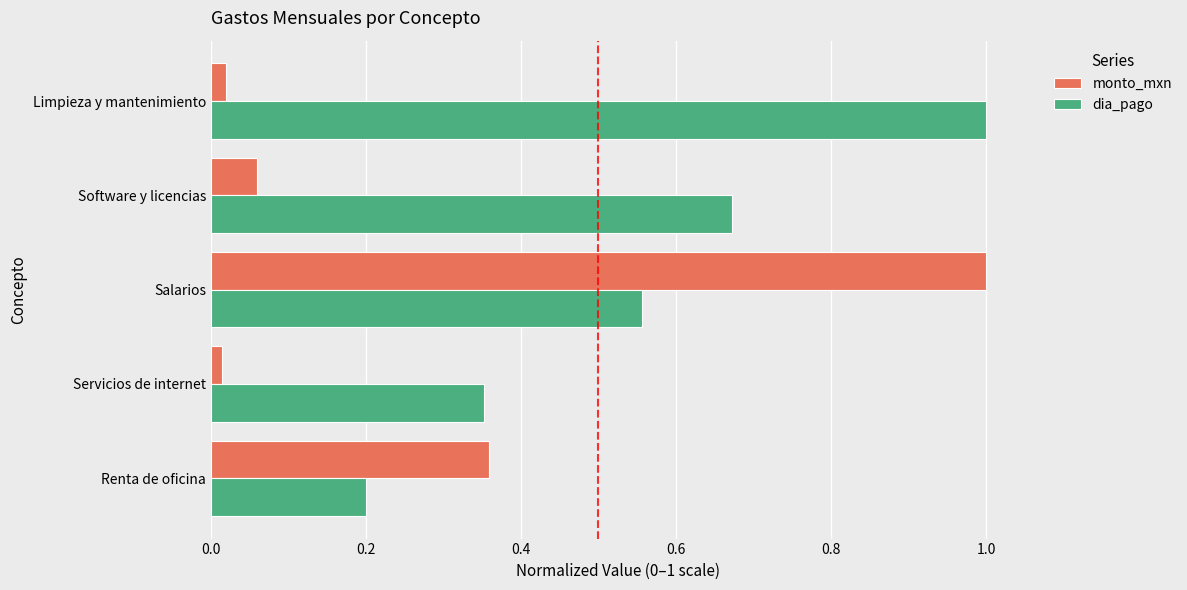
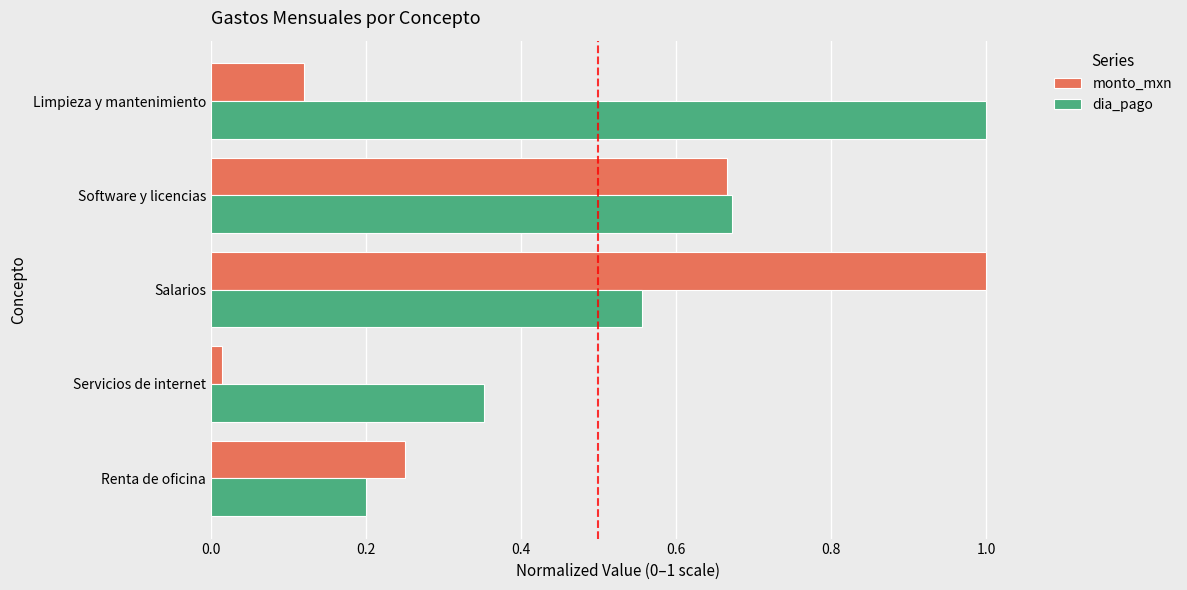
  {
    "monto_mxn": {
-     "Limpieza y mantenimiento": 0.02,
-     "Software y licencias": 0.06,
+     "Limpieza y mantenimiento": 0.12,
+     "Software y licencias": 0.67,
      "Salarios": 1.00,
      "Servicios de internet": 0.02,
-     "Renta de oficina": 0.36
+     "Renta de oficina": 0.25
    },
    "dia_pago": {
      "Limpieza y mantenimiento": 1.00,
      "Software y licencias": 0.67,
      "Salarios": 0.56,
      "Servicios de internet": 0.35,
      "Renta de oficina": 0.20
    }
  }
